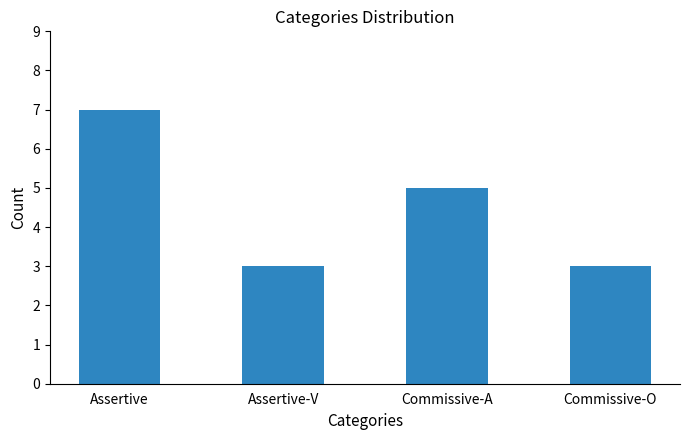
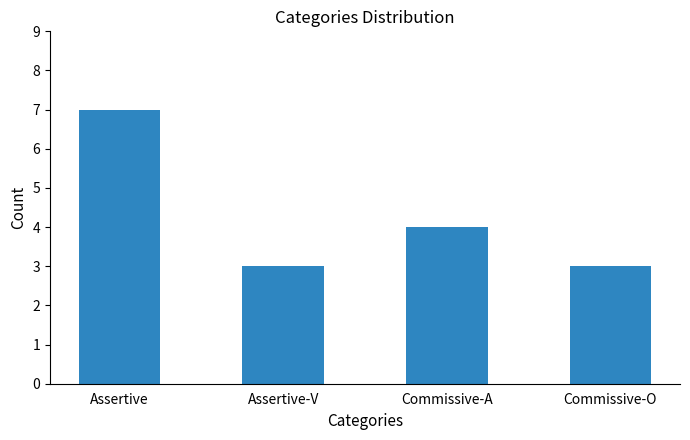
  {
    "Assertive": 7,
    "Assertive-V": 3,
-   "Commissive-A": 5,
+   "Commissive-A": 4,
    "Commissive-O": 3
  }
